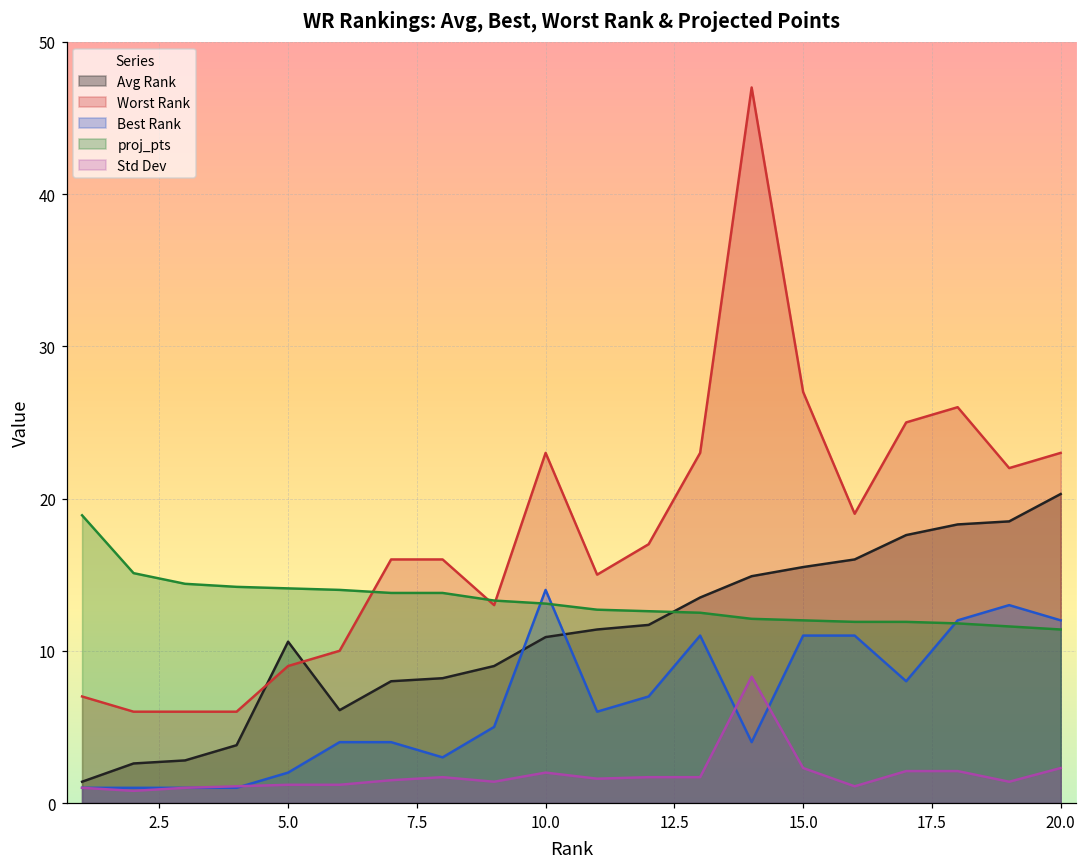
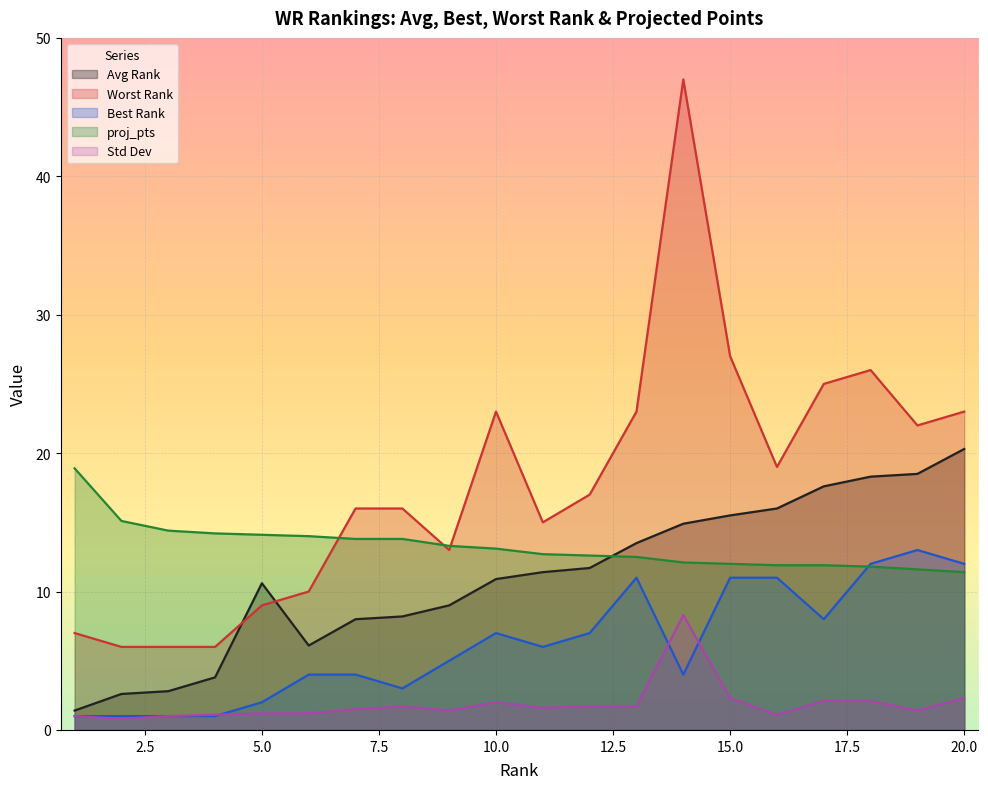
  {
    "Avg Rank": {
      "5.0": 10.6,
      "10.0": 11,
      "15.0": 15.5,
      "20.0": 20.3
    },
    "Worst Rank": {
      "5.0": 9,
      "10.0": 23,
      "15.0": 27,
      "20.0": 23
    },
    "Best Rank": {
      "5.0": 2,
-     "10.0": 14,
+     "10.0": 7,
      "15.0": 11,
      "20.0": 12
    },
    "proj_pts": {
      "5.0": 14,
      "10.0": 13,
      "15.0": 12,
      "20.0": 11.4
    },
    "Std Dev": {
      "5.0": 1.2,
      "10.0": 2,
      "15.0": 2.3,
      "20.0": 2.3
    }
  }
